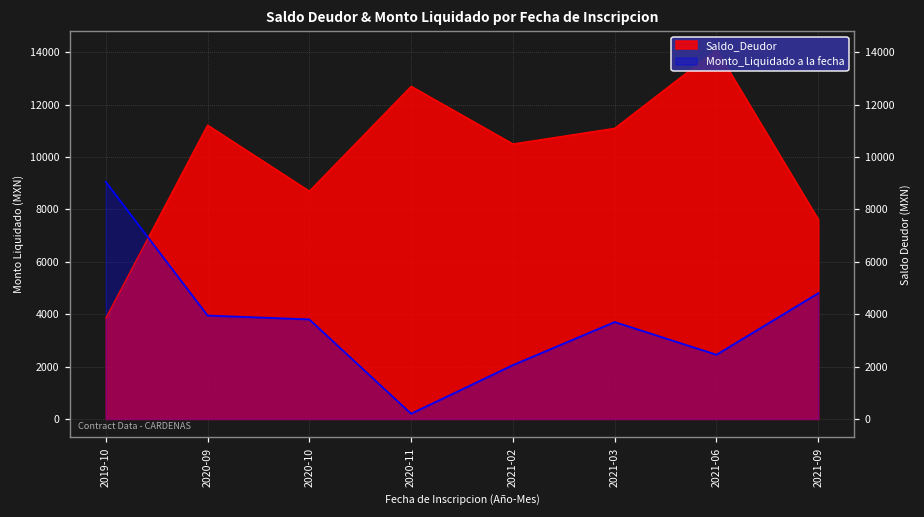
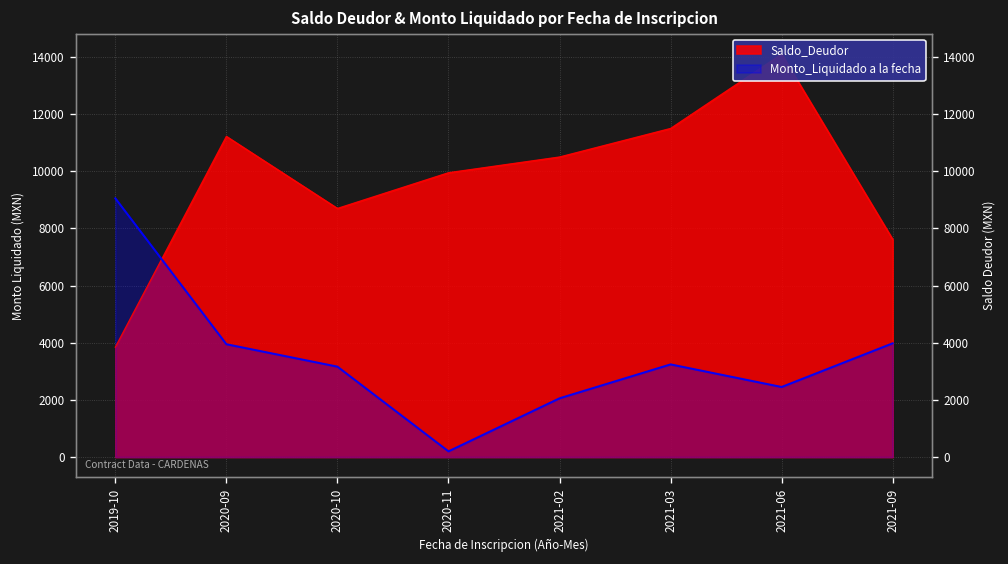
  {
    "Saldo_Deudor": {
      "2019-10": 3800,
      "2020-09": 11200,
      "2020-10": 8700,
-     "2020-11": 12700,
+     "2020-11": 10000,
      "2021-02": 10500,
-     "2021-03": 11100,
+     "2021-03": 11500,
      "2021-09": 7600
    },
    "Monto_Liquidado a la fecha": {
      "2019-10": 9100,
      "2020-09": 3900,
-     "2020-10": 3800,
+     "2020-10": 3200,
      "2020-11": 200,
      "2021-02": 2100,
-     "2021-03": 3700,
+     "2021-03": 3200,
      "2021-06": 2500,
-     "2021-09": 4800
+     "2021-09": 4000
    }
  }
